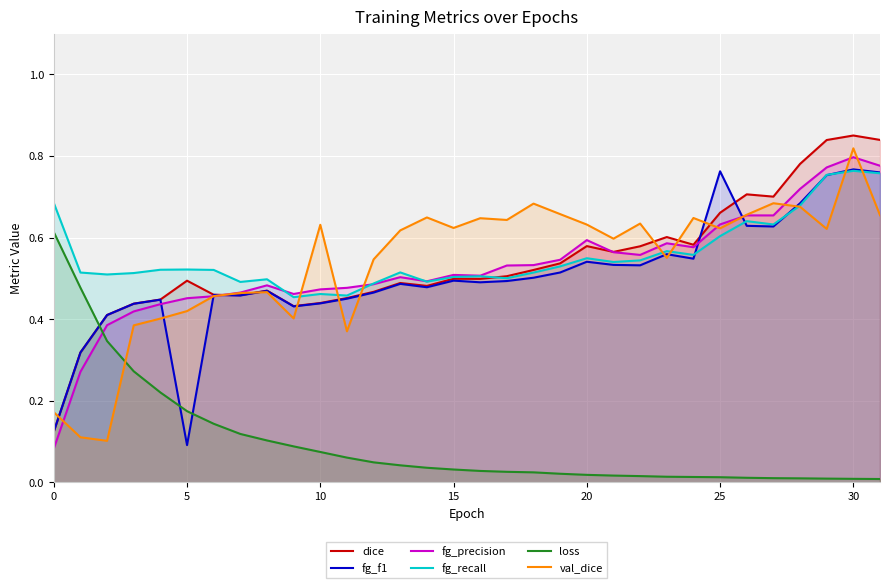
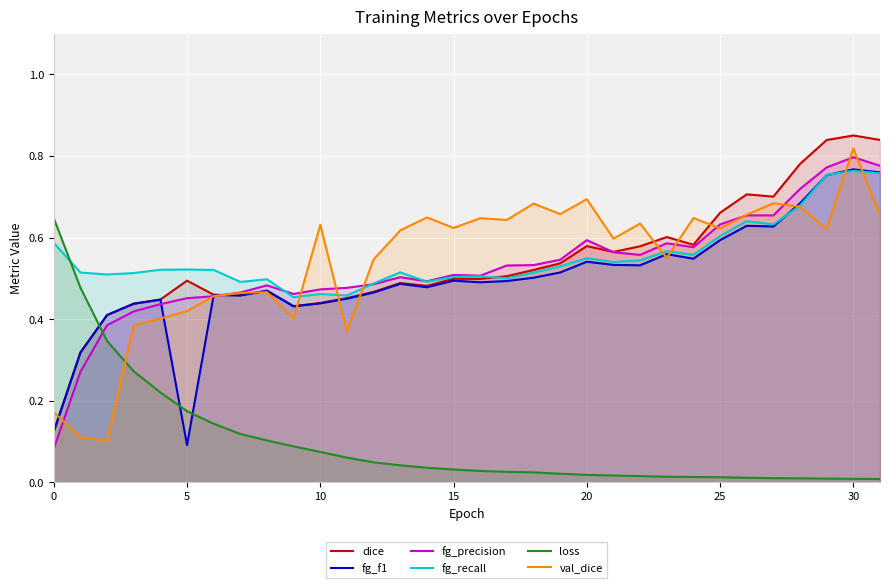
  {
    "dice": {
      "5": 0.49,
      "20": 0.58,
      "25": 0.66,
      "30": 0.85
    },
    "fg_f1": {
      "5": 0.09,
      "20": 0.54,
-     "25": 0.76
+     "25": 0.59
    },
    "fg_precision": {
      "0": 0.08,
      "5": 0.45,
      "10": 0.47,
      "20": 0.59,
      "25": 0.63,
      "30": 0.80
    },
    "fg_recall": {
-     "0": 0.69,
+     "0": 0.59,
      "5": 0.52,
      "10": 0.46,
      "20": 0.55,
      "25": 0.60
    },
    "loss": {
-     "0": 0.61,
+     "0": 0.65,
      "5": 0.17,
      "10": 0.07,
      "15": 0.03,
      "20": 0.02,
      "25": 0.01,
      "30": 0.01
    },
    "val_dice": {
      "0": 0.17,
      "5": 0.42,
      "10": 0.63,
      "15": 0.62,
-     "20": 0.63,
+     "20": 0.69,
      "25": 0.62,
      "30": 0.82
    }
  }
